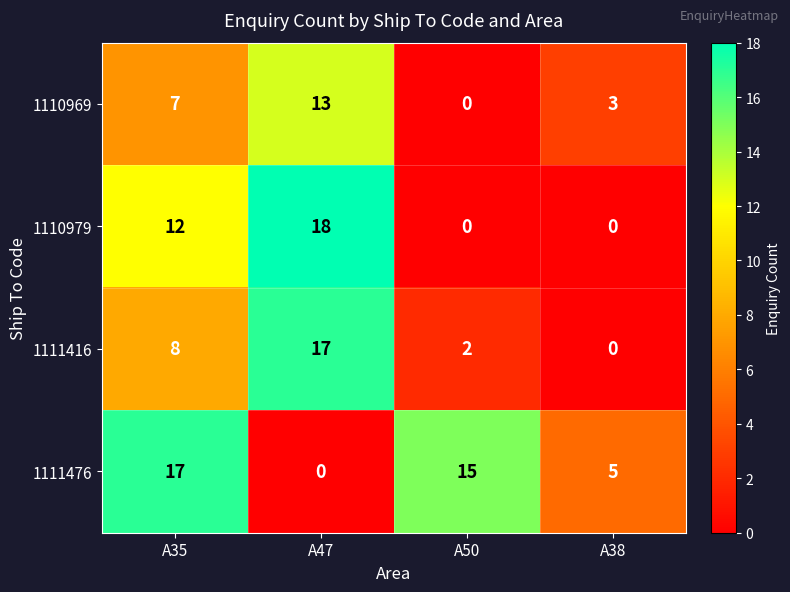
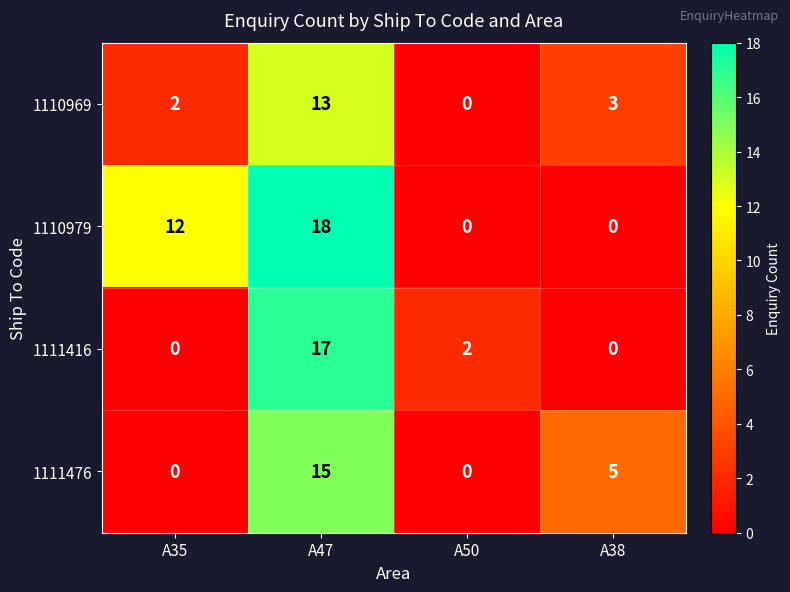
  {
    "1110969": {
-     "A35": 7,
+     "A35": 2,
      "A47": 13,
      "A50": 0,
      "A38": 3
    },
    "1110979": {
      "A35": 12,
      "A47": 18,
      "A50": 0,
      "A38": 0
    },
    "1111416": {
-     "A35": 8,
+     "A35": 0,
      "A47": 17,
      "A50": 2,
      "A38": 0
    },
    "1111476": {
-     "A35": 17,
-     "A47": 0,
-     "A50": 15,
+     "A35": 0,
+     "A47": 15,
+     "A50": 0,
      "A38": 5
    }
  }
